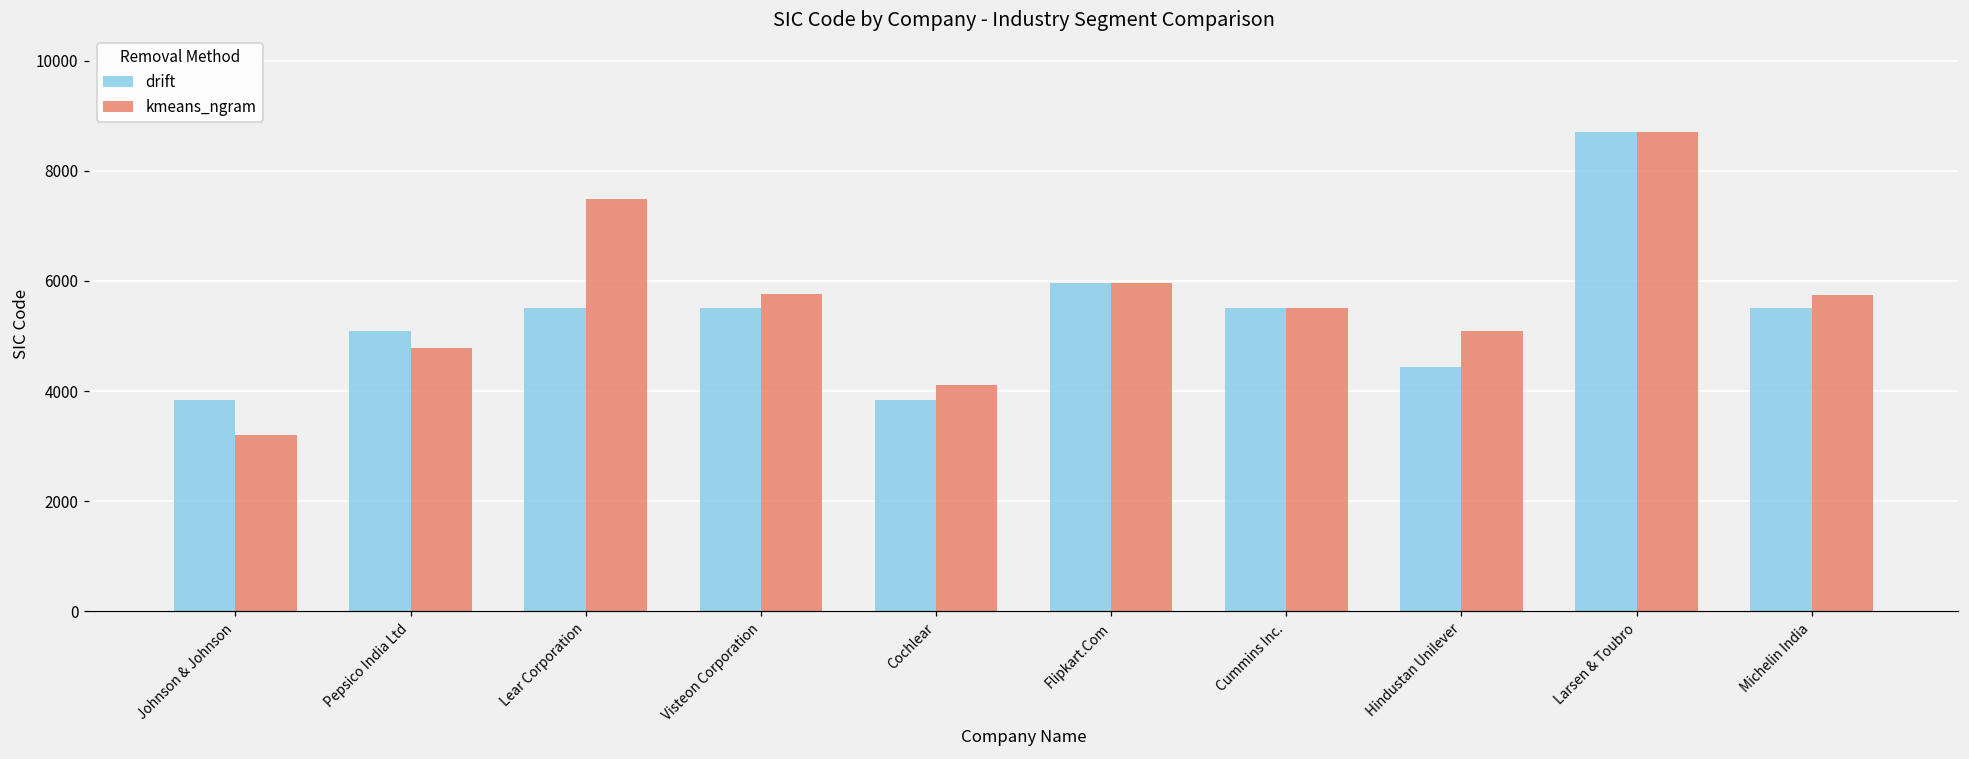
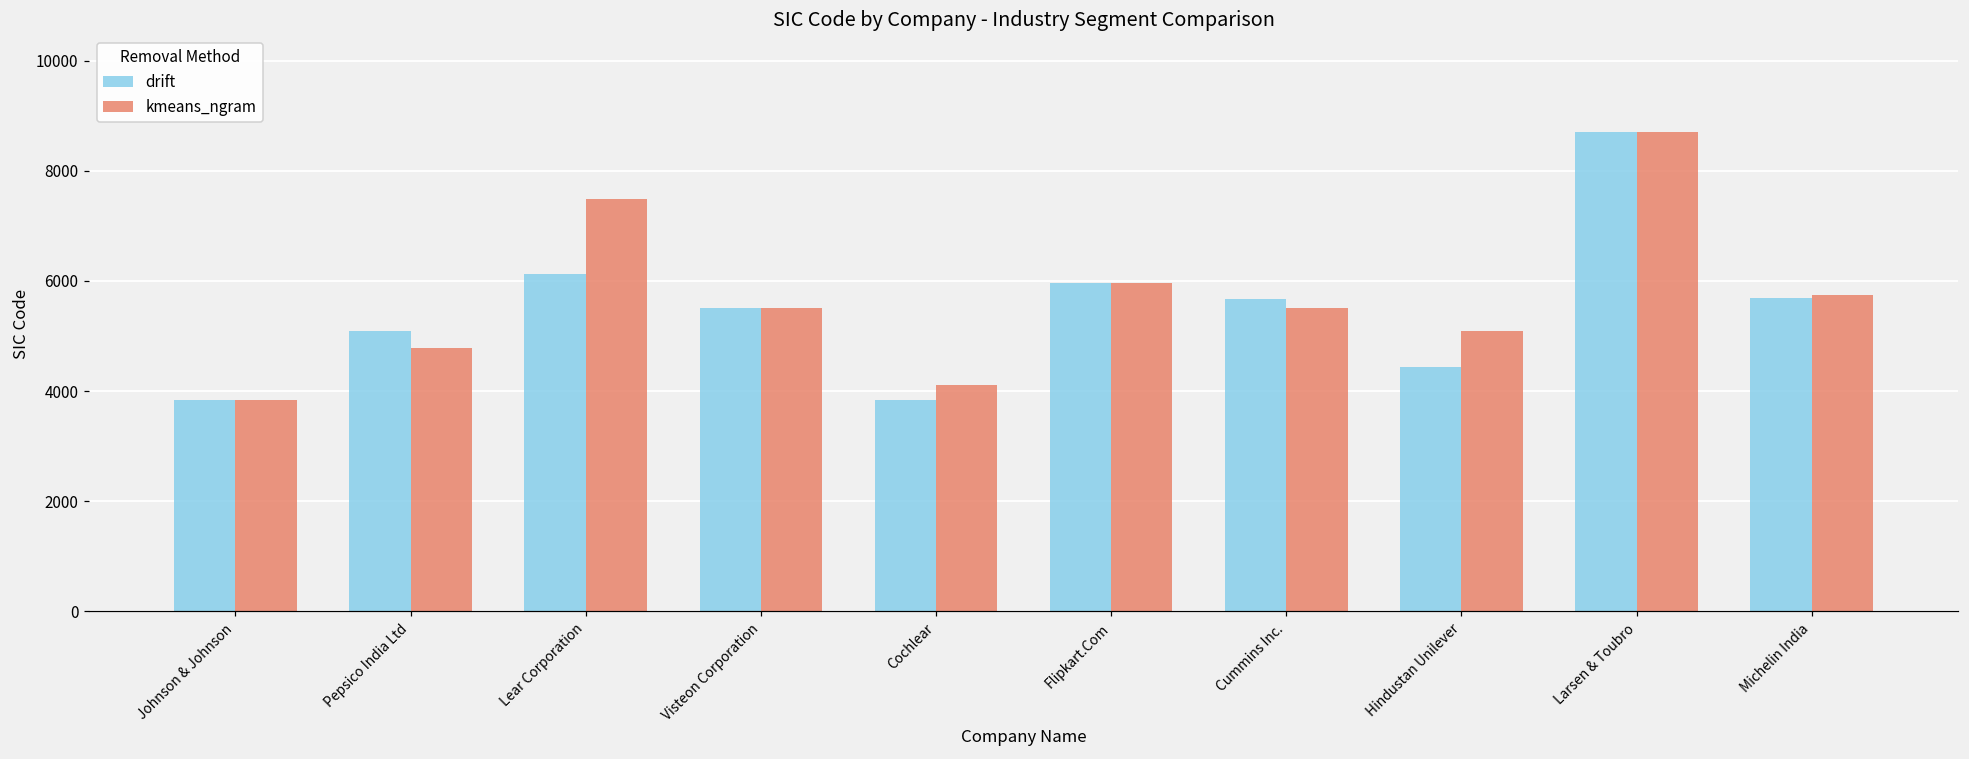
  {
    "drift": {
      "Johnson & Johnson": 3800,
      "Pepsico India Ltd": 5100,
-     "Lear Corporation": 5500,
+     "Lear Corporation": 6100,
      "Visteon Corporation": 5500,
      "Cochlear": 3800,
      "Flipkart.Com": 6000,
-     "Cummins Inc.": 5500,
+     "Cummins Inc.": 5700,
      "Hindustan Unilever": 4400,
      "Larsen & Toubro": 8700,
-     "Michelin India": 5500
+     "Michelin India": 5700
    },
    "kmeans_ngram": {
-     "Johnson & Johnson": 3200,
+     "Johnson & Johnson": 3800,
      "Pepsico India Ltd": 4800,
      "Lear Corporation": 7500,
-     "Visteon Corporation": 5800,
+     "Visteon Corporation": 5500,
      "Cochlear": 4100,
      "Flipkart.Com": 6000,
      "Cummins Inc.": 5500,
      "Hindustan Unilever": 5100,
      "Larsen & Toubro": 8700,
      "Michelin India": 5700
    }
  }
